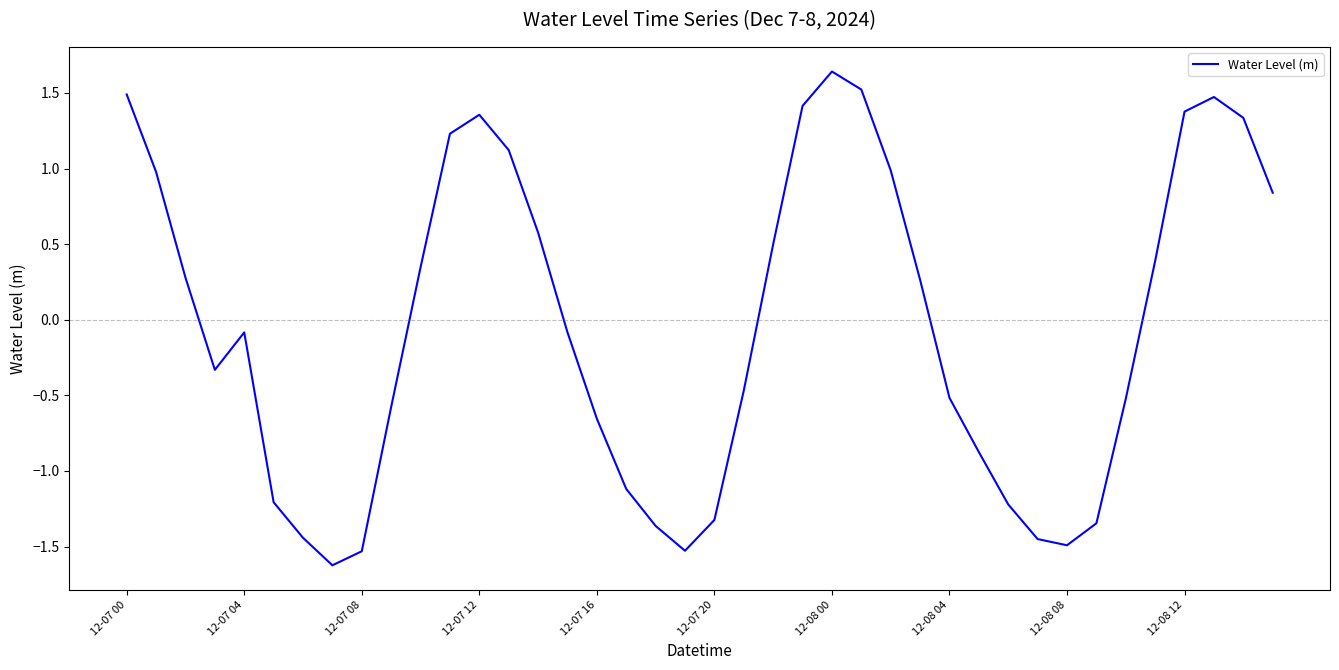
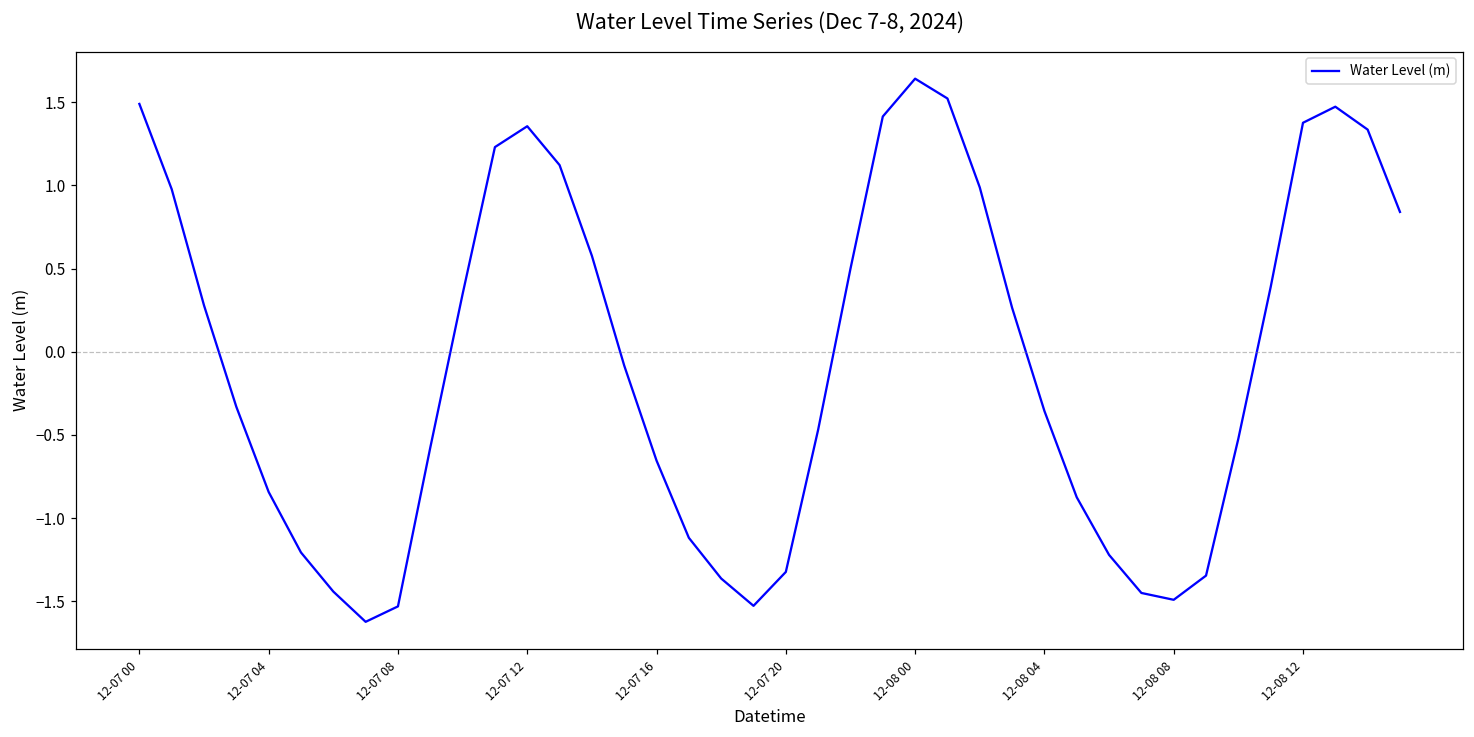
  {
    "12-07 00": 1.49,
-   "12-07 04": -0.08,
+   "12-07 04": -0.84,
    "12-07 08": -1.53,
    "12-07 12": 1.36,
    "12-07 16": -0.65,
    "12-07 20": -1.32,
    "12-08 00": 1.64,
-   "12-08 04": -0.52,
+   "12-08 04": -0.36,
    "12-08 08": -1.49,
    "12-08 12": 1.38
  }
